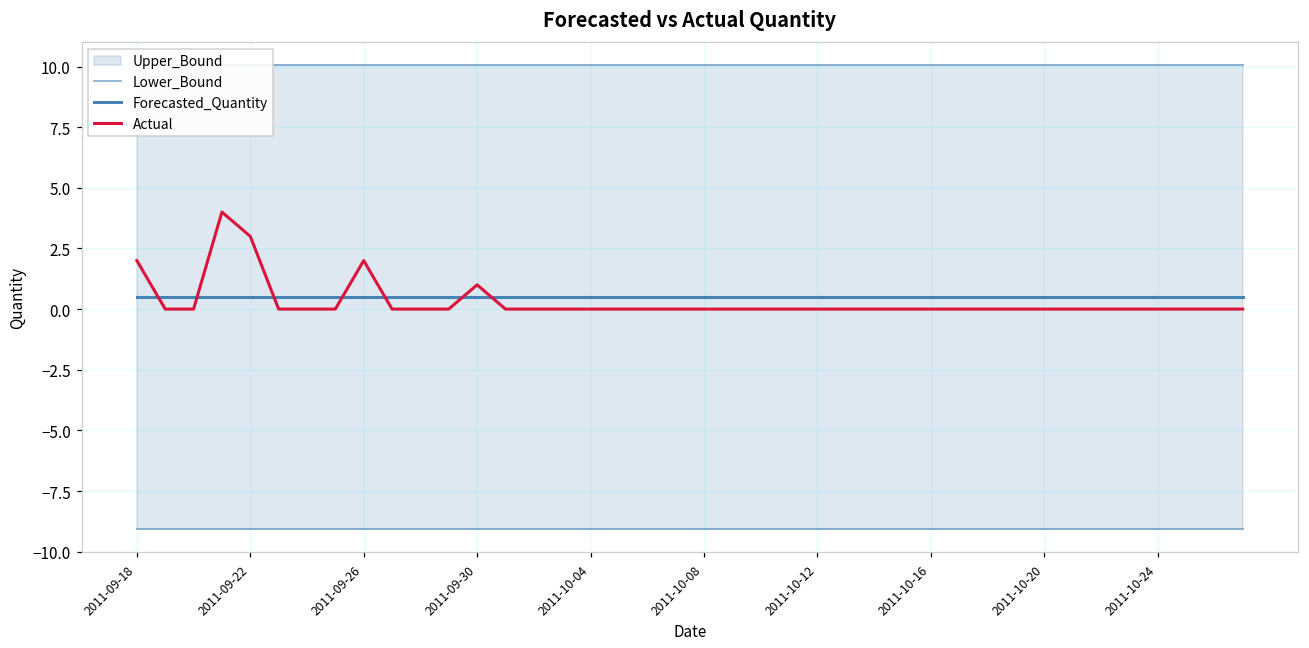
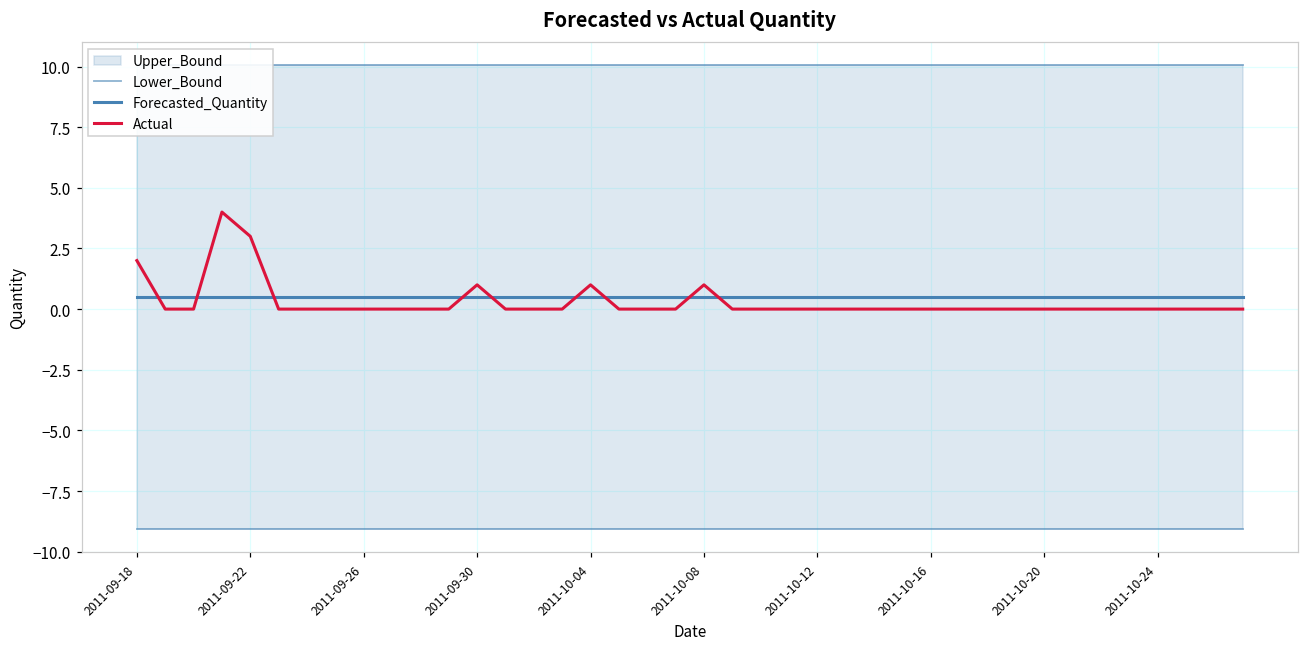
  {
    "Actual": {
      "2011-09-18": 2,
      "2011-09-22": 3,
-     "2011-09-26": 2,
+     "2011-09-26": 0,
      "2011-09-30": 1,
-     "2011-10-04": 0,
-     "2011-10-08": 0,
+     "2011-10-04": 1,
+     "2011-10-08": 1,
      "2011-10-12": 0,
      "2011-10-16": 0,
      "2011-10-20": 0,
      "2011-10-24": 0
    }
  }
